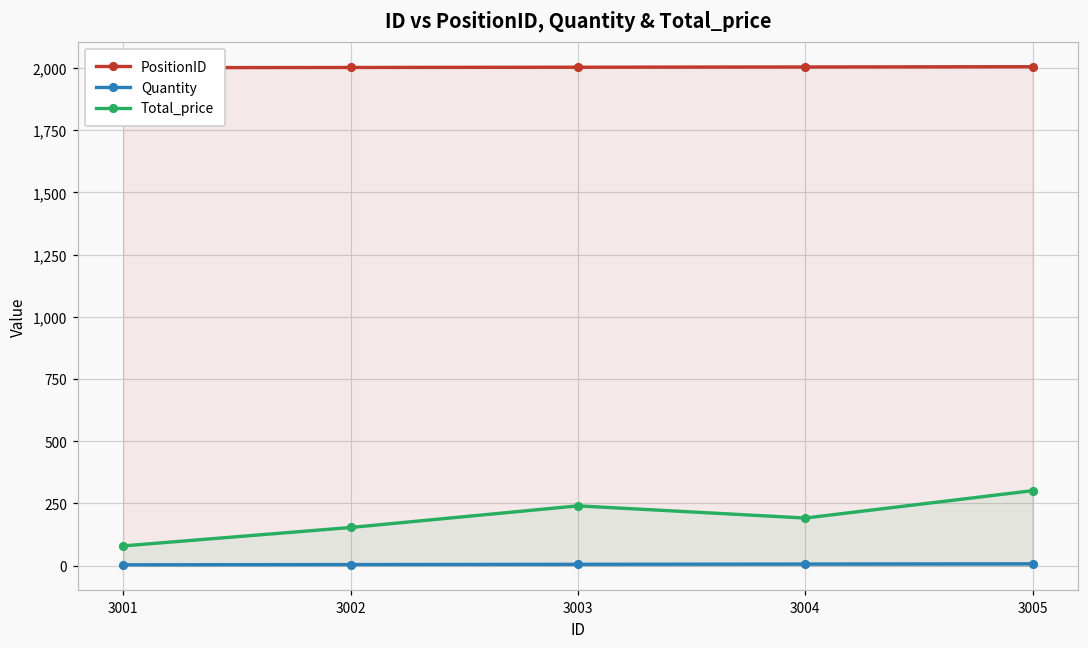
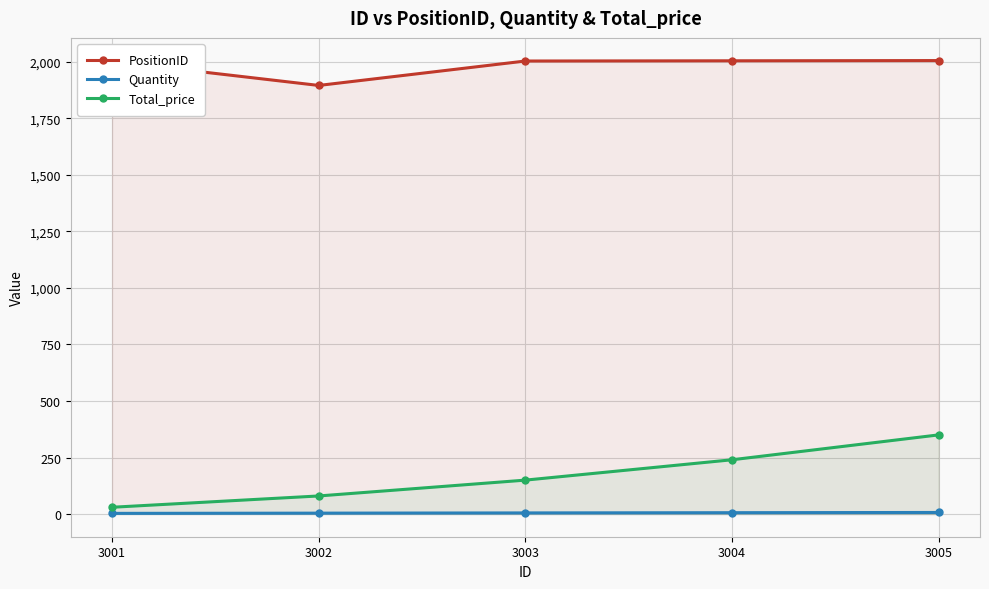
  {
    "PositionID": {
-     "3002": "2,000",
+     "3002": "1,900",
      "3003": "2,000",
      "3004": "2,000",
      "3005": "2,010"
    },
    "Quantity": {
      "3001": "0",
      "3002": "0",
      "3003": "10",
      "3004": "10",
      "3005": "10"
    },
    "Total_price": {
-     "3001": "80",
-     "3002": "150",
-     "3003": "240",
-     "3004": "190",
-     "3005": "300"
+     "3001": "30",
+     "3002": "80",
+     "3003": "150",
+     "3004": "240",
+     "3005": "350"
    }
  }
